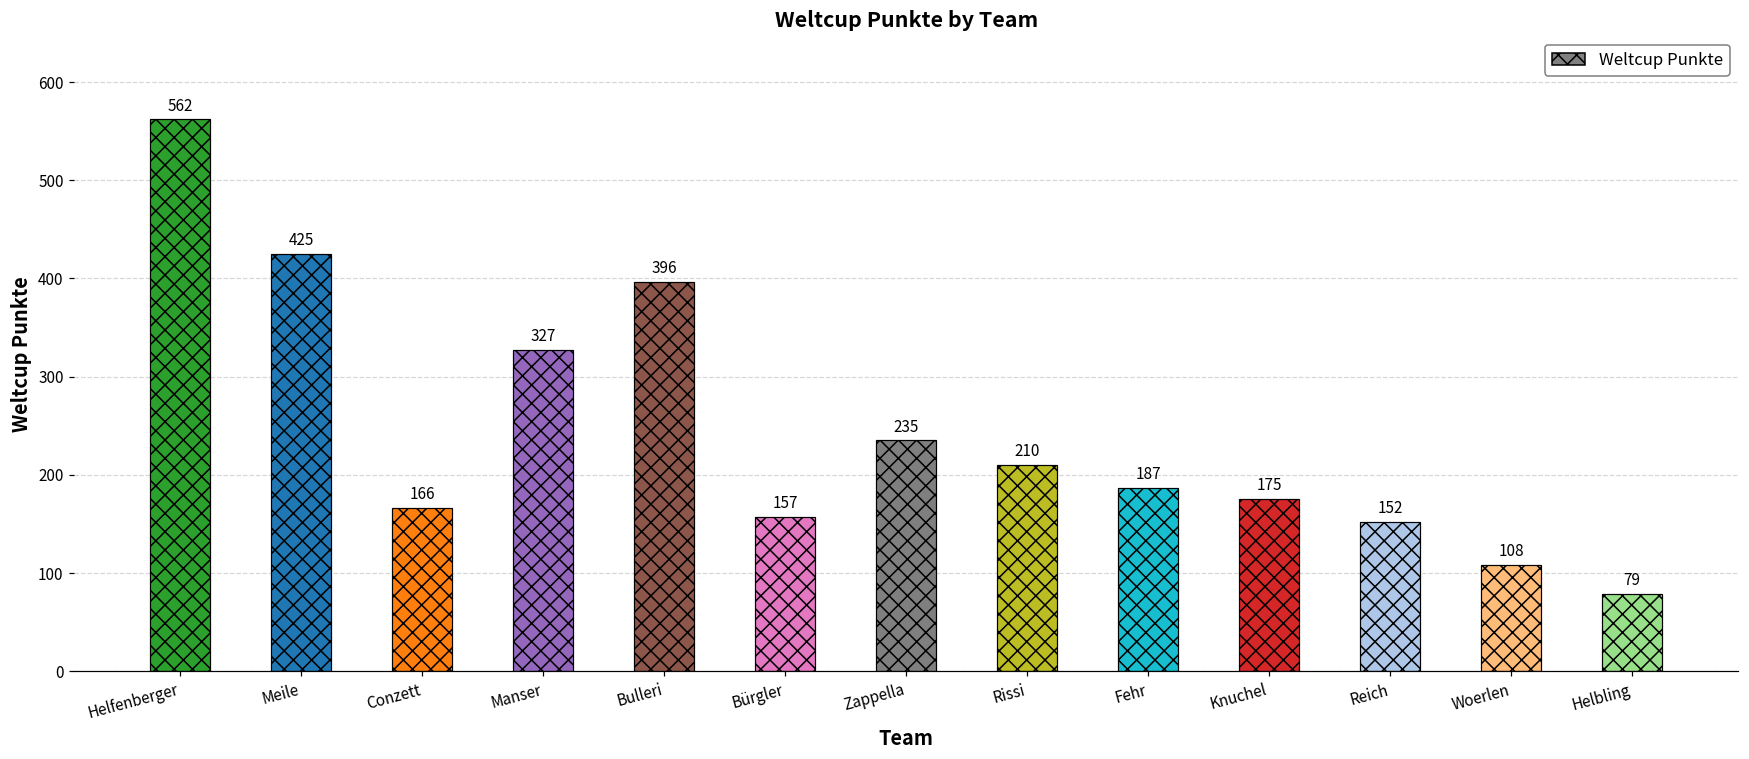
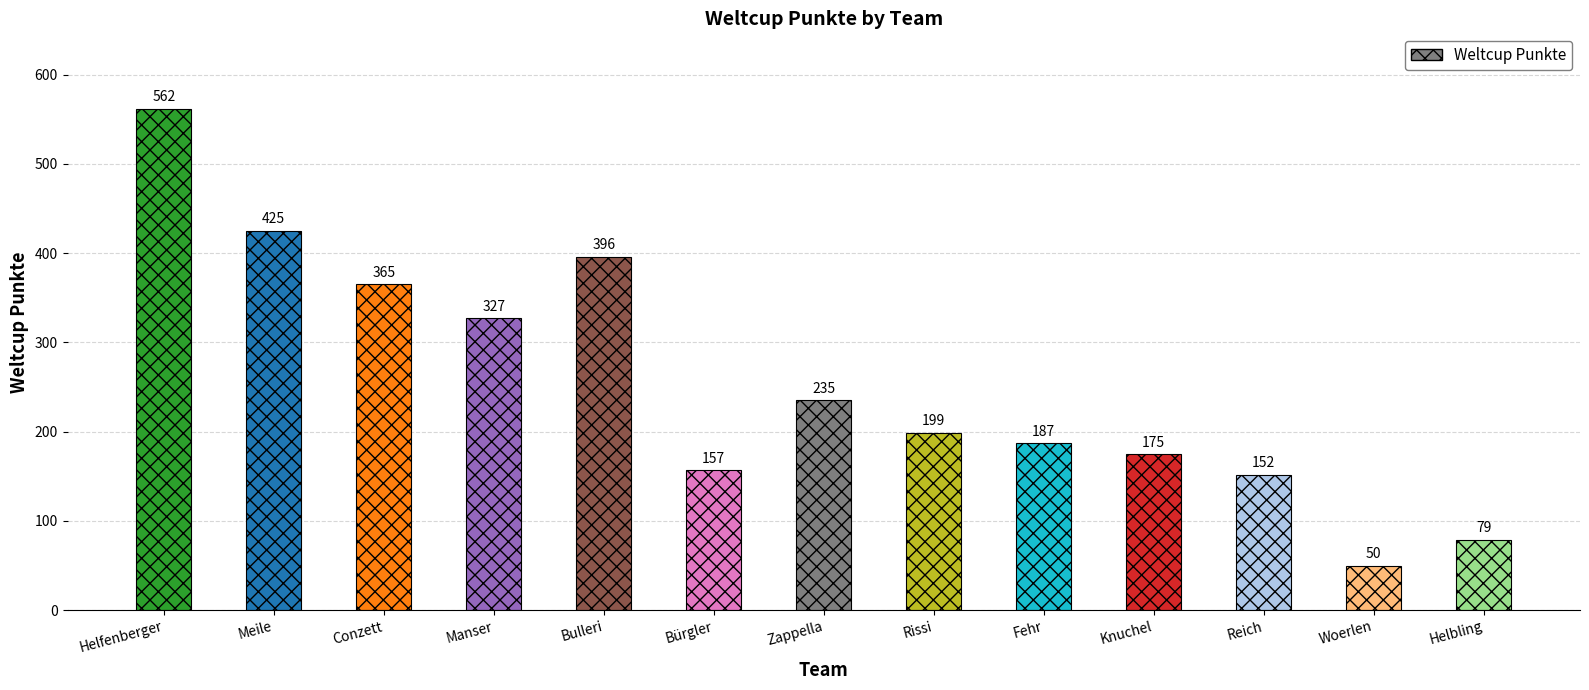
  {
    "Helfenberger": 562,
    "Meile": 425,
-   "Conzett": 166,
+   "Conzett": 365,
    "Manser": 327,
    "Bulleri": 396,
    "Bürgler": 157,
    "Zappella": 235,
-   "Rissi": 210,
+   "Rissi": 199,
    "Fehr": 187,
    "Knuchel": 175,
    "Reich": 152,
-   "Woerlen": 108,
+   "Woerlen": 50,
    "Helbling": 79
  }
